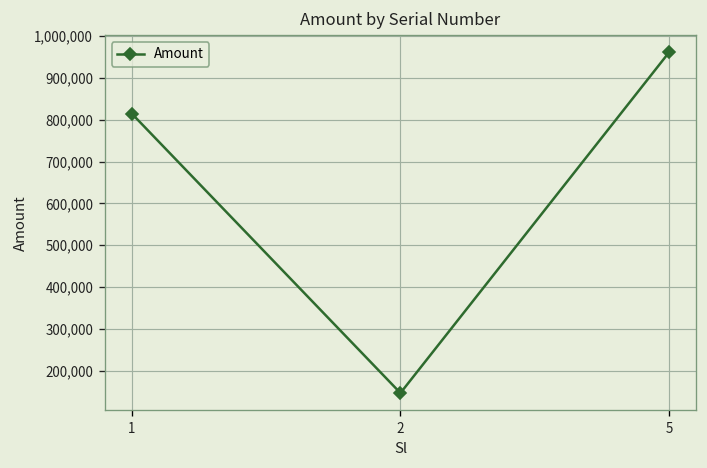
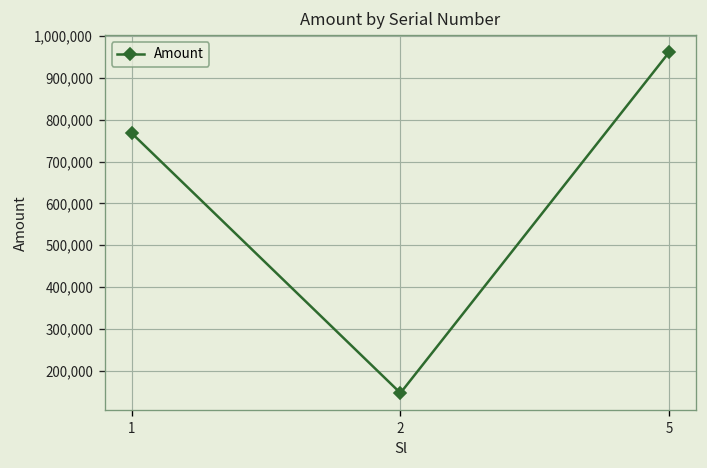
  {
-   "1": "810,000",
+   "1": "770,000",
    "2": "150,000",
    "5": "960,000"
  }
